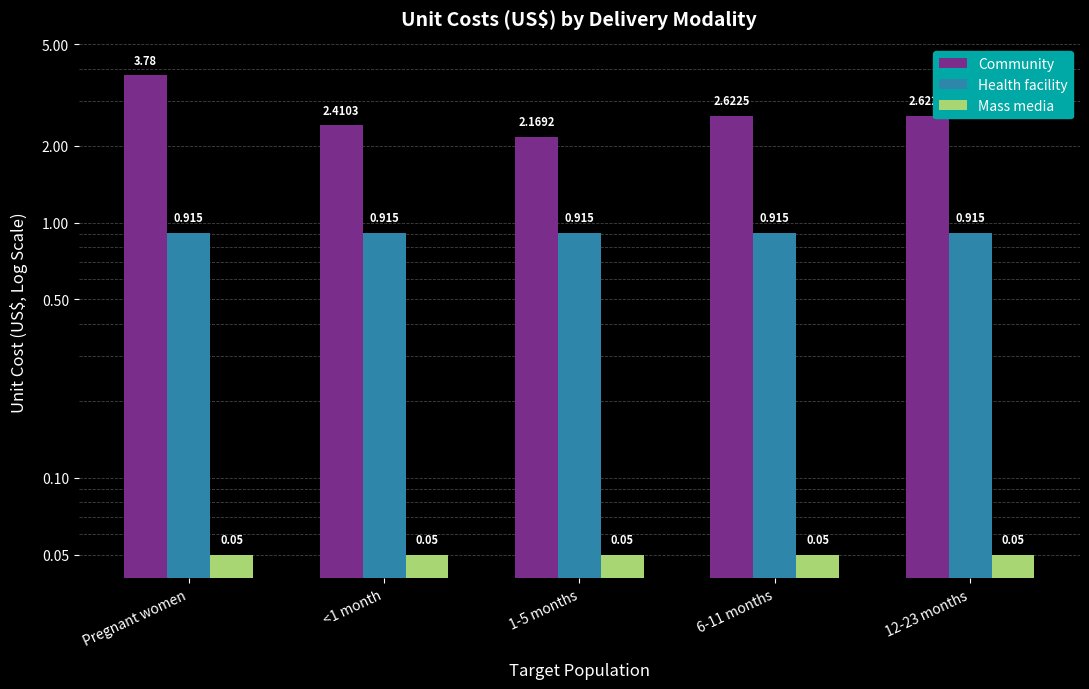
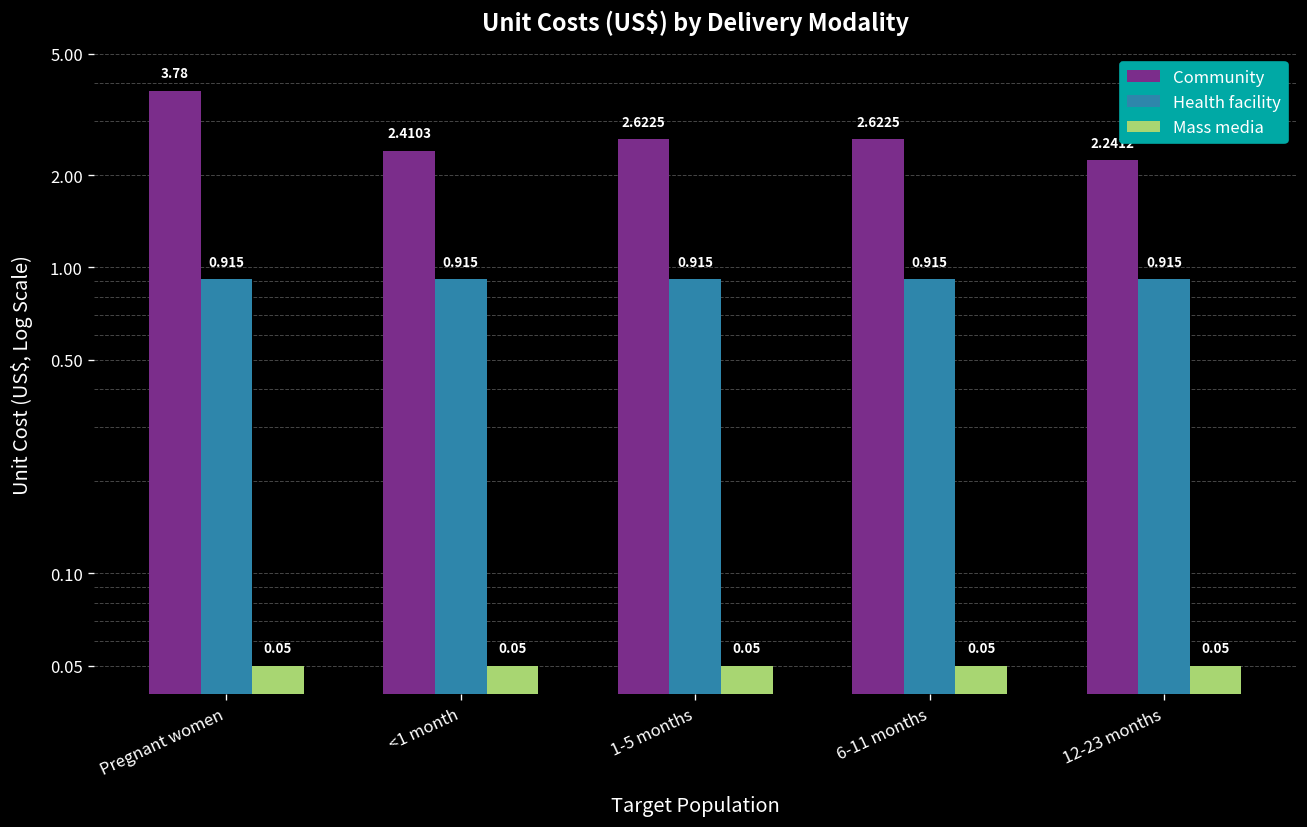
  {
    "Community": {
      "Pregnant women": 3.78,
      "<1 month": 2.4103,
-     "1-5 months": 2.1692,
+     "1-5 months": 2.6225,
      "6-11 months": 2.6225,
-     "12-23 months": 2.6
+     "12-23 months": 2.2
    },
    "Health facility": {
      "Pregnant women": 0.915,
      "<1 month": 0.915,
      "1-5 months": 0.915,
      "6-11 months": 0.915,
      "12-23 months": 0.915
    },
    "Mass media": {
      "Pregnant women": 0.05,
      "<1 month": 0.05,
      "1-5 months": 0.05,
      "6-11 months": 0.05,
      "12-23 months": 0.05
    }
  }
